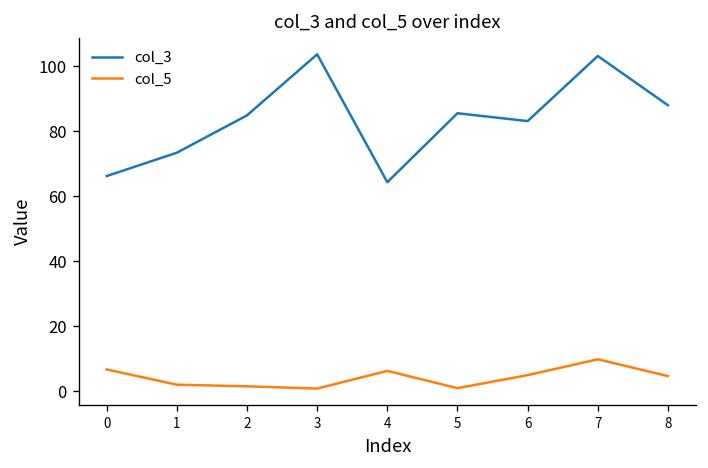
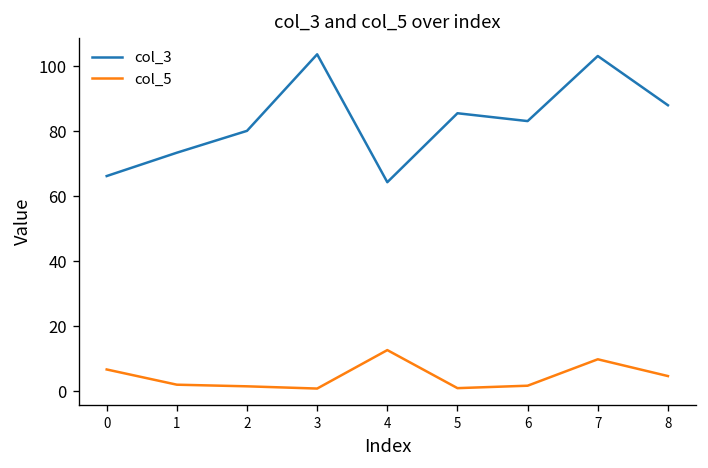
  {
    "col_3": {
      "0": 66,
      "1": 73,
-     "2": 85,
+     "2": 80,
      "3": 104,
      "4": 64,
      "5": 86,
      "6": 83,
      "7": 103,
      "8": 88
    },
    "col_5": {
      "0": 7,
      "1": 2,
      "2": 2,
      "3": 1,
-     "4": 6,
+     "4": 13,
      "5": 1,
-     "6": 5,
+     "6": 2,
      "7": 10,
      "8": 5
    }
  }
